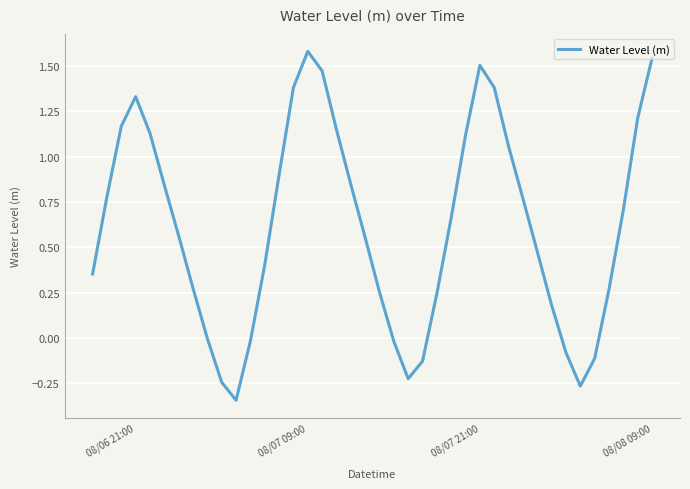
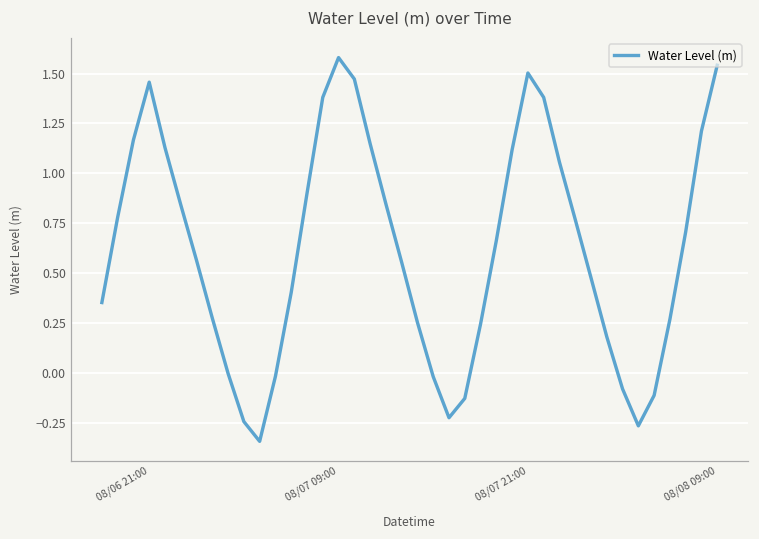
  {
-   "08/06 21:00": 1.33,
+   "08/06 21:00": 1.46,
    "08/07 09:00": 1.58,
    "08/07 21:00": 1.50
  }
